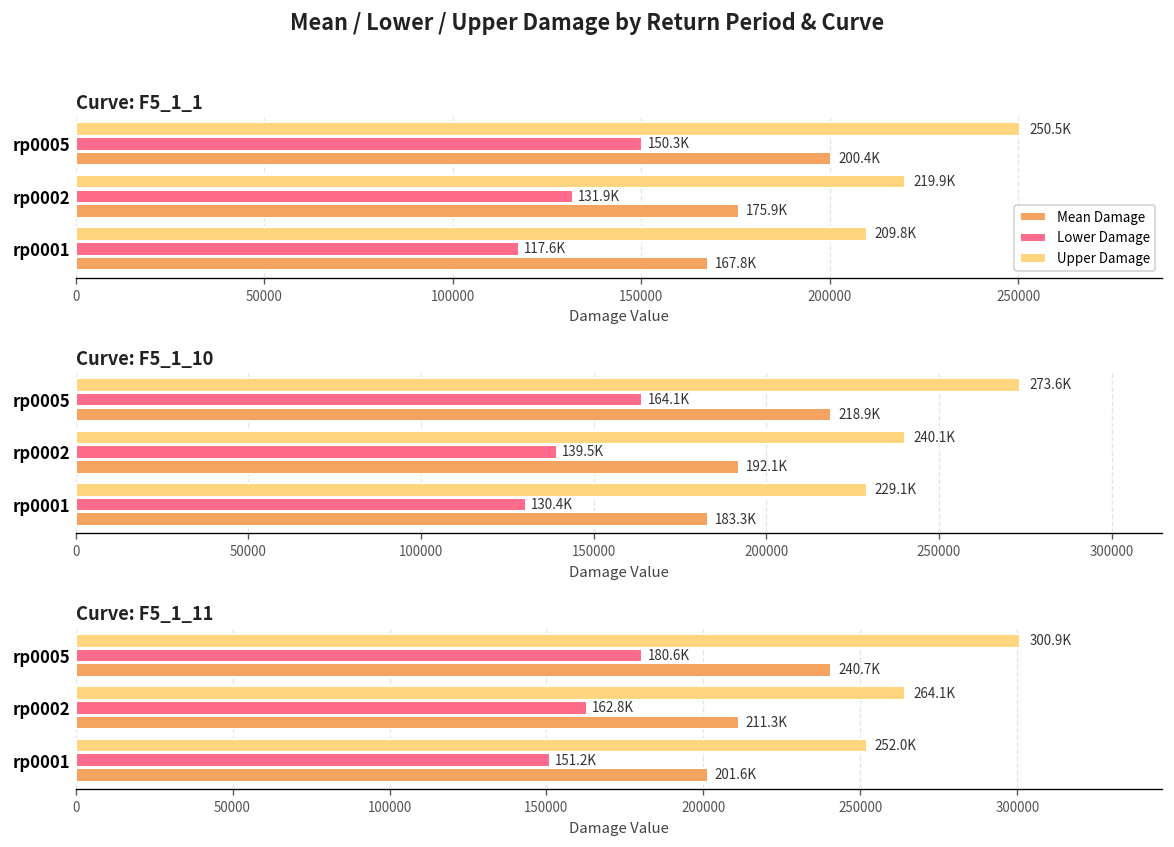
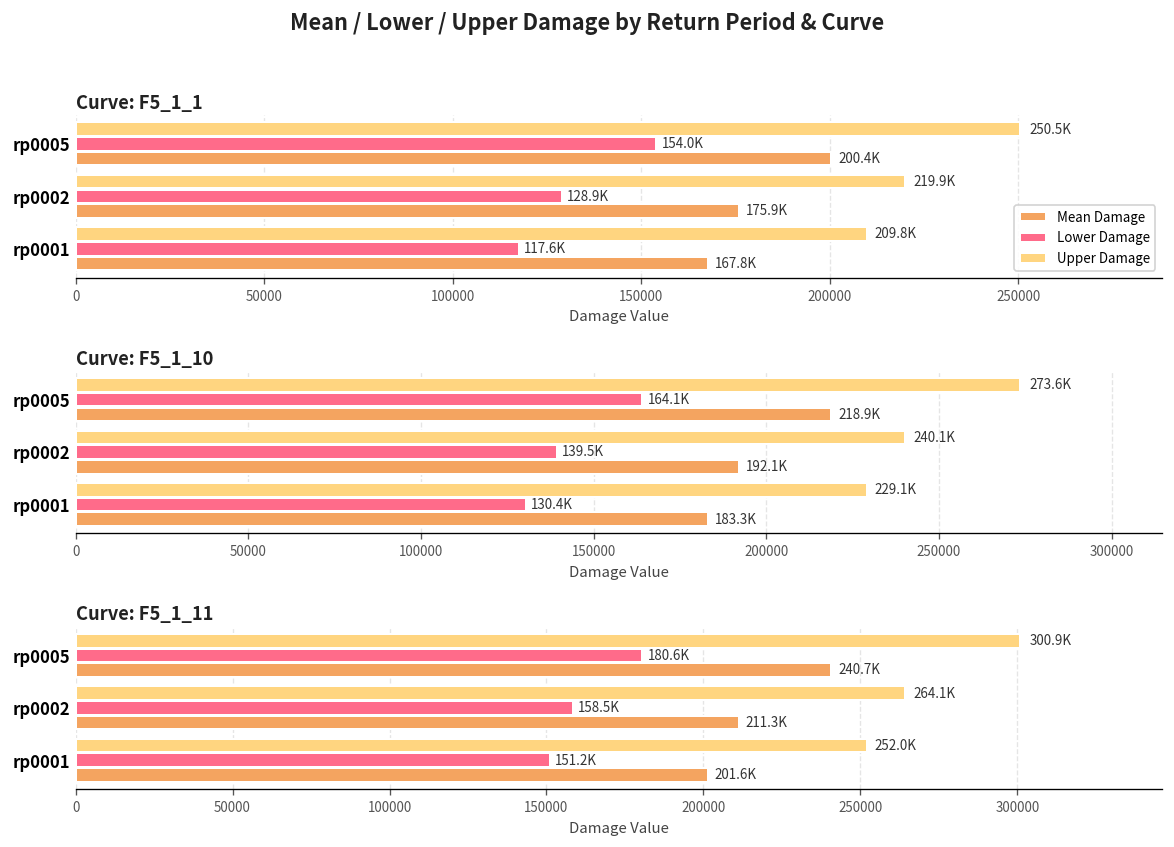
  {
    "Curve: F5_1_1": {
      "Lower Damage": {
-       "rp0005": "150.3K",
-       "rp0002": "131.9K",
+       "rp0005": "154.0K",
+       "rp0002": "128.9K",
        "rp0001": "117.6K"
      }
    },
    "Curve: F5_1_10": {
      "Lower Damage": {
        "rp0005": "164.1K",
        "rp0002": "139.5K",
        "rp0001": "130.4K"
      }
    },
    "Curve: F5_1_11": {
      "Lower Damage": {
        "rp0005": "180.6K",
-       "rp0002": "162.8K",
+       "rp0002": "158.5K",
        "rp0001": "151.2K"
      }
    }
  }
